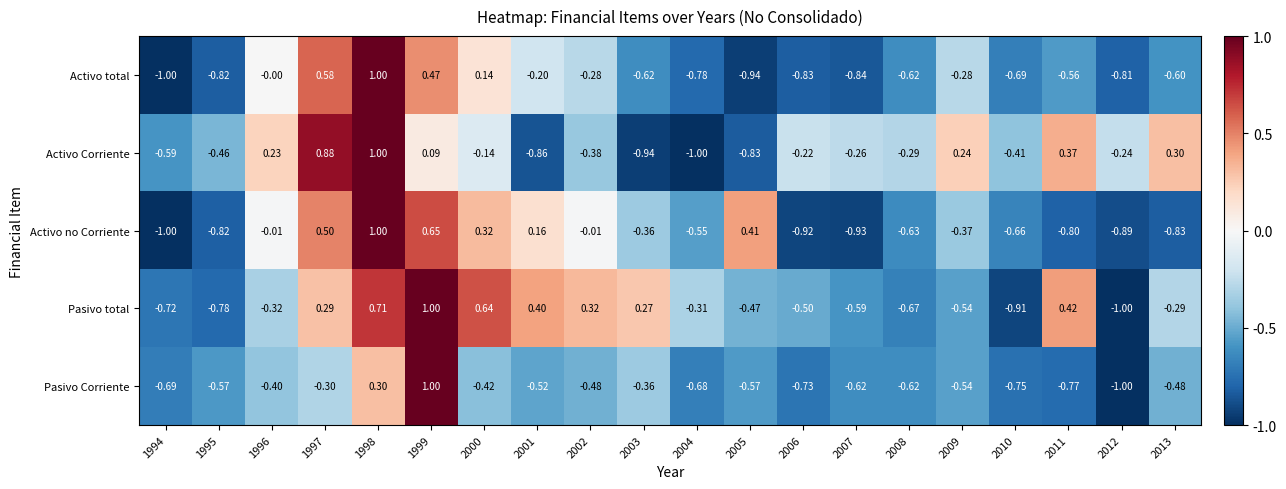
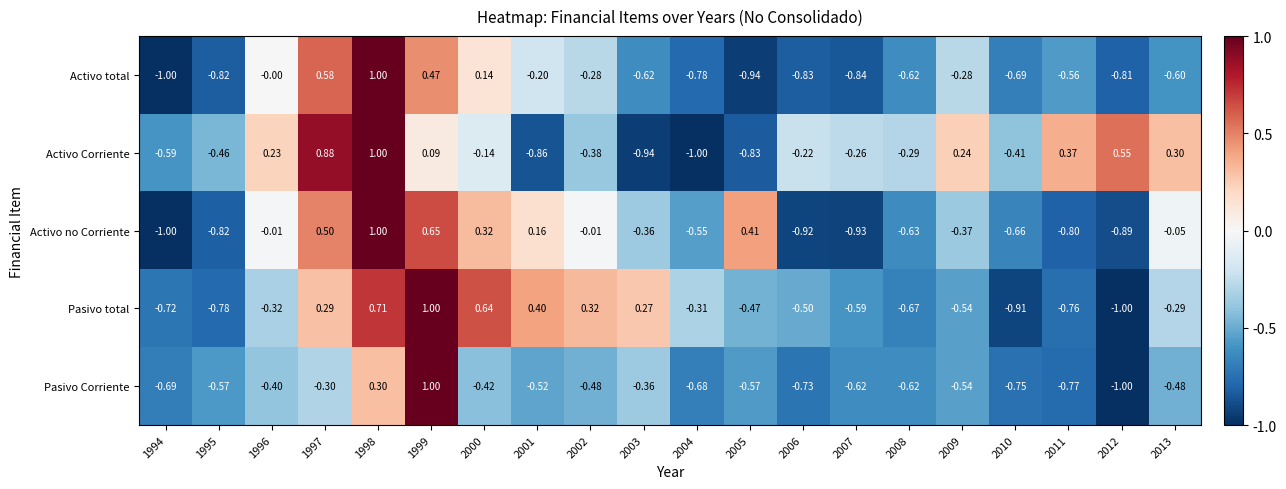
  {
    "Activo total": {
      "1994": -1.00,
      "1995": -0.82,
      "1996": -0.00,
      "1997": 0.58,
      "1998": 1.00,
      "1999": 0.47,
      "2000": 0.14,
      "2001": -0.20,
      "2002": -0.28,
      "2003": -0.62,
      "2004": -0.78,
      "2005": -0.94,
      "2006": -0.83,
      "2007": -0.84,
      "2008": -0.62,
      "2009": -0.28,
      "2010": -0.69,
      "2011": -0.56,
      "2012": -0.81,
      "2013": -0.60
    },
    "Activo Corriente": {
      "1994": -0.59,
      "1995": -0.46,
      "1996": 0.23,
      "1997": 0.88,
      "1998": 1.00,
      "1999": 0.09,
      "2000": -0.14,
      "2001": -0.86,
      "2002": -0.38,
      "2003": -0.94,
      "2004": -1.00,
      "2005": -0.83,
      "2006": -0.22,
      "2007": -0.26,
      "2008": -0.29,
      "2009": 0.24,
      "2010": -0.41,
      "2011": 0.37,
-     "2012": -0.24,
+     "2012": 0.55,
      "2013": 0.30
    },
    "Activo no Corriente": {
      "1994": -1.00,
      "1995": -0.82,
      "1996": -0.01,
      "1997": 0.50,
      "1998": 1.00,
      "1999": 0.65,
      "2000": 0.32,
      "2001": 0.16,
      "2002": -0.01,
      "2003": -0.36,
      "2004": -0.55,
      "2005": 0.41,
      "2006": -0.92,
      "2007": -0.93,
      "2008": -0.63,
      "2009": -0.37,
      "2010": -0.66,
      "2011": -0.80,
      "2012": -0.89,
-     "2013": -0.83
+     "2013": -0.05
    },
    "Pasivo total": {
      "1994": -0.72,
      "1995": -0.78,
      "1996": -0.32,
      "1997": 0.29,
      "1998": 0.71,
      "1999": 1.00,
      "2000": 0.64,
      "2001": 0.40,
      "2002": 0.32,
      "2003": 0.27,
      "2004": -0.31,
      "2005": -0.47,
      "2006": -0.50,
      "2007": -0.59,
      "2008": -0.67,
      "2009": -0.54,
      "2010": -0.91,
-     "2011": 0.42,
+     "2011": -0.76,
      "2012": -1.00,
      "2013": -0.29
    },
    "Pasivo Corriente": {
      "1994": -0.69,
      "1995": -0.57,
      "1996": -0.40,
      "1997": -0.30,
      "1998": 0.30,
      "1999": 1.00,
      "2000": -0.42,
      "2001": -0.52,
      "2002": -0.48,
      "2003": -0.36,
      "2004": -0.68,
      "2005": -0.57,
      "2006": -0.73,
      "2007": -0.62,
      "2008": -0.62,
      "2009": -0.54,
      "2010": -0.75,
      "2011": -0.77,
      "2012": -1.00,
      "2013": -0.48
    }
  }
